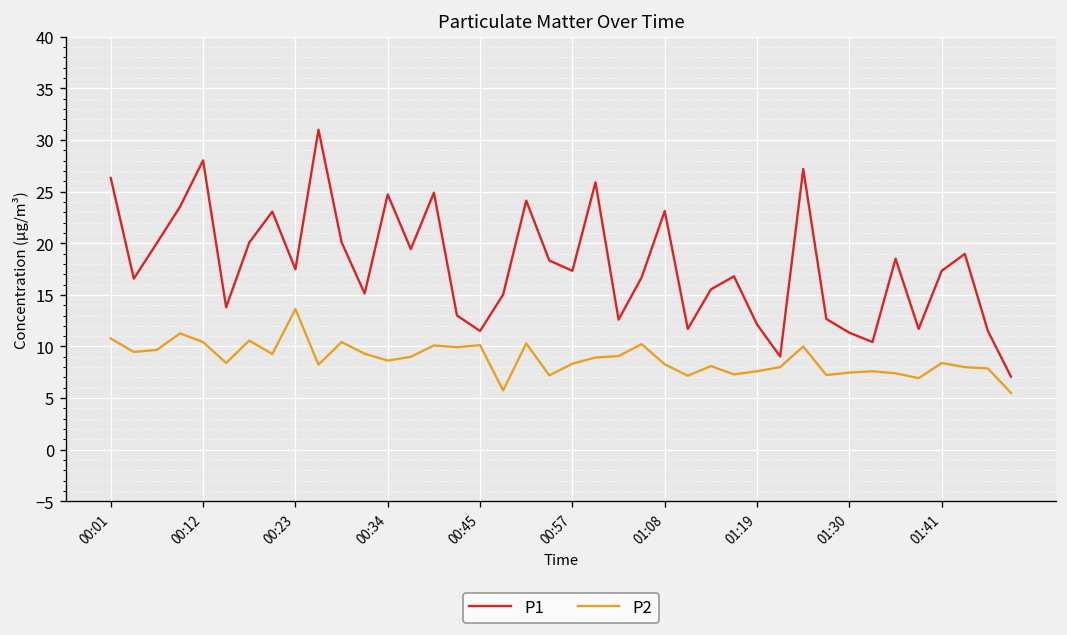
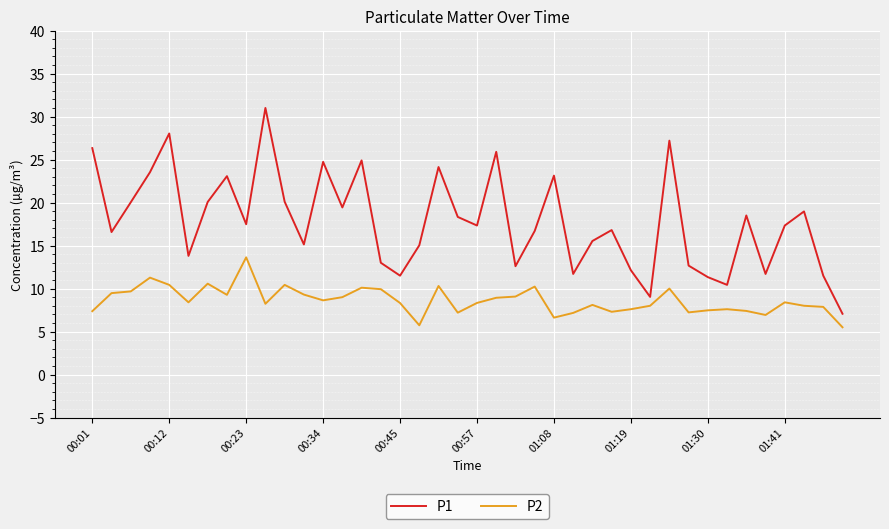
  {
    "P1": {
      "00:01": 26,
      "00:12": 28,
      "00:23": 17,
      "00:34": 25,
      "00:45": 12,
      "00:57": 17,
      "01:08": 23,
      "01:19": 12,
      "01:30": 11,
      "01:41": 17
    },
    "P2": {
-     "00:01": 11,
+     "00:01": 7,
      "00:12": 10,
      "00:23": 14,
      "00:34": 9,
-     "00:45": 10,
+     "00:45": 8,
      "00:57": 8,
-     "01:08": 8,
+     "01:08": 7,
      "01:19": 8,
      "01:30": 7,
      "01:41": 8
    }
  }
